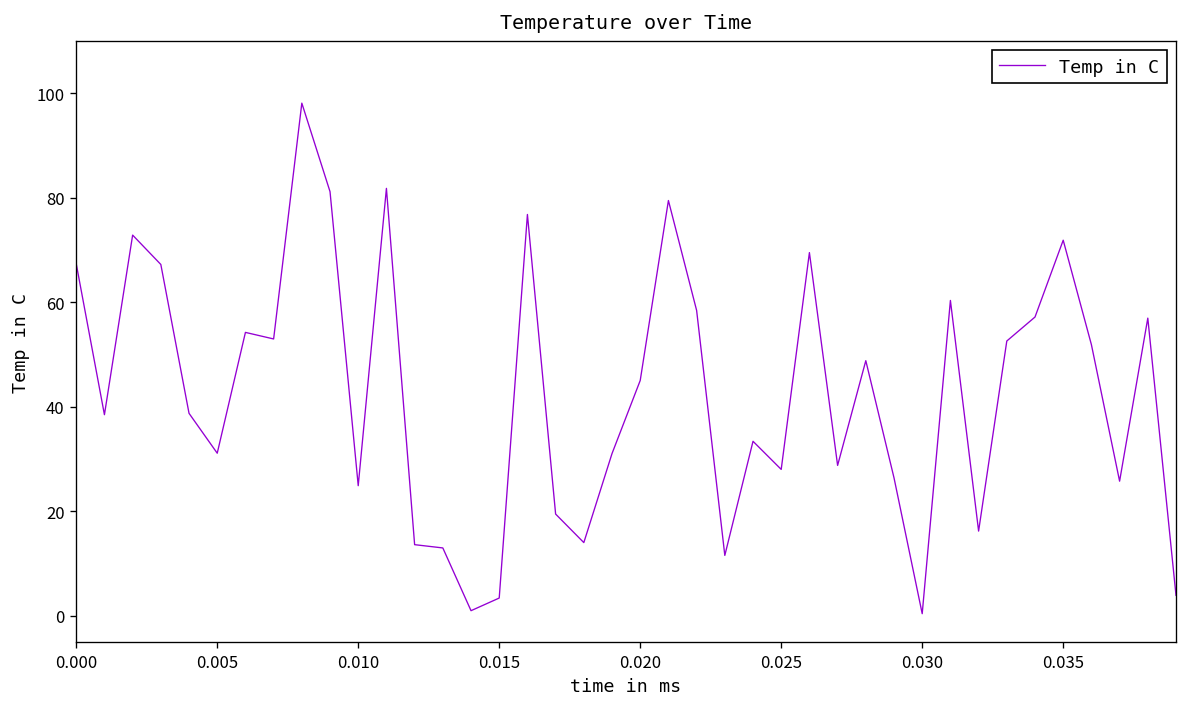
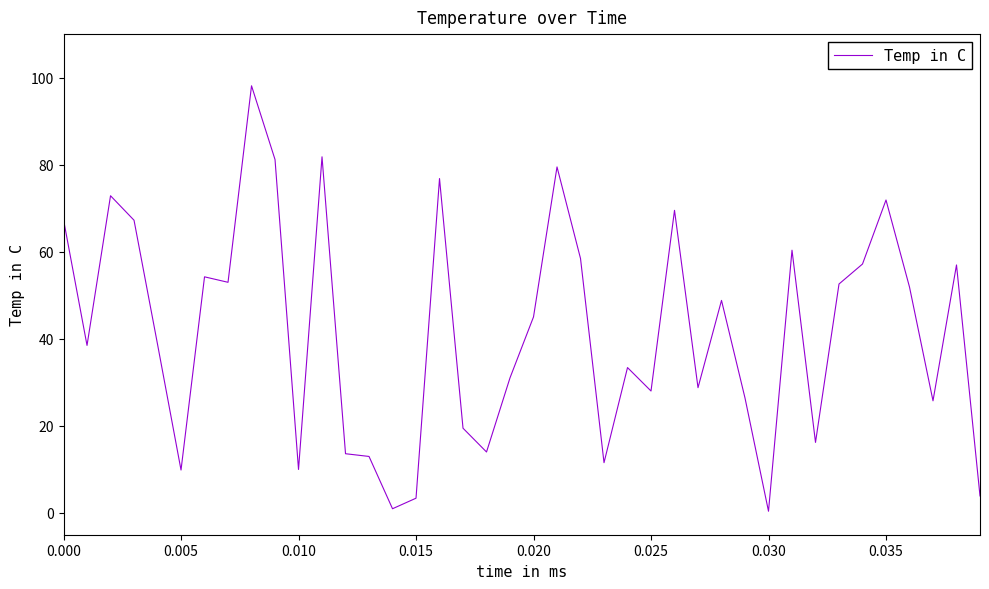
  {
    "0.000": 67,
-   "0.005": 31,
-   "0.010": 25,
+   "0.005": 10,
+   "0.010": 10,
    "0.015": 3,
    "0.020": 45,
    "0.025": 28,
    "0.030": 0,
    "0.035": 72
  }
